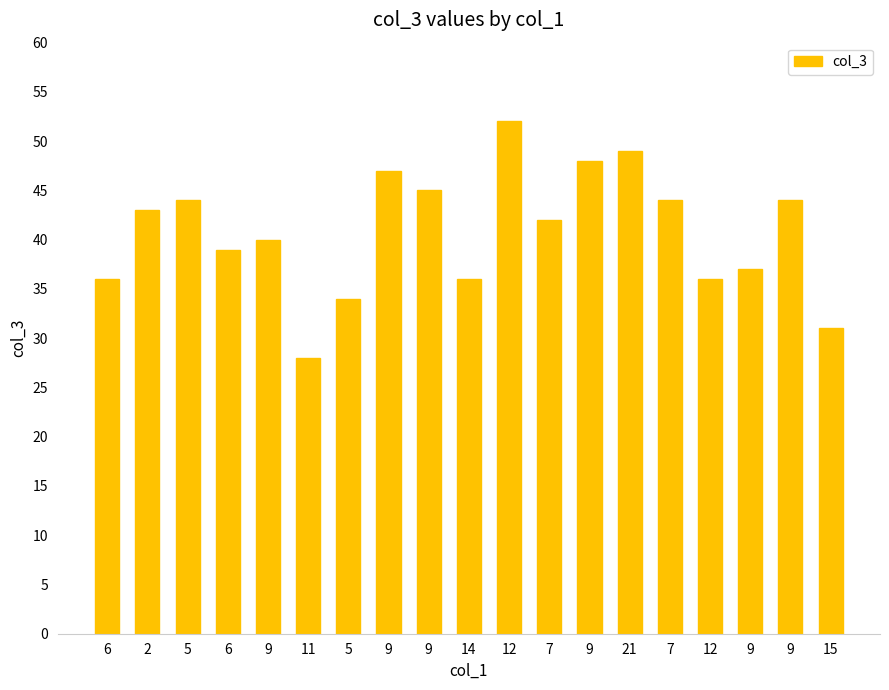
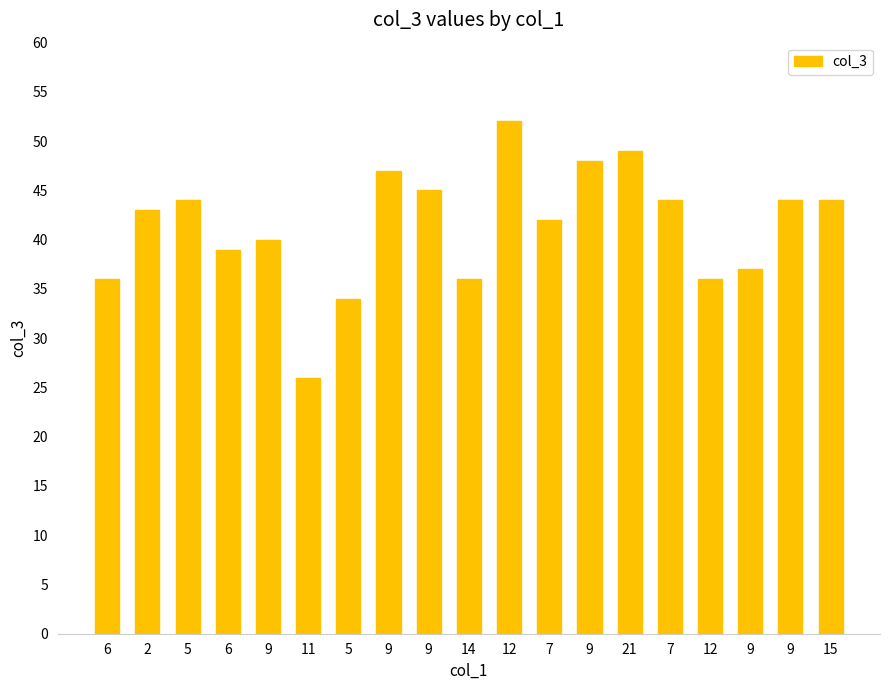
  {
    "2": 43,
-   "11": 28,
+   "11": 26,
    "14": 36,
    "21": 49,
-   "15": 31
+   "15": 44
  }
